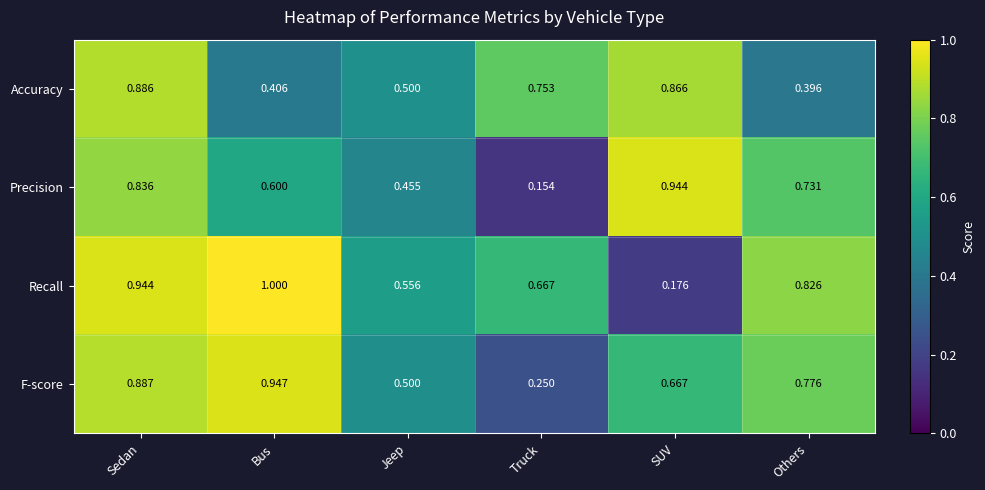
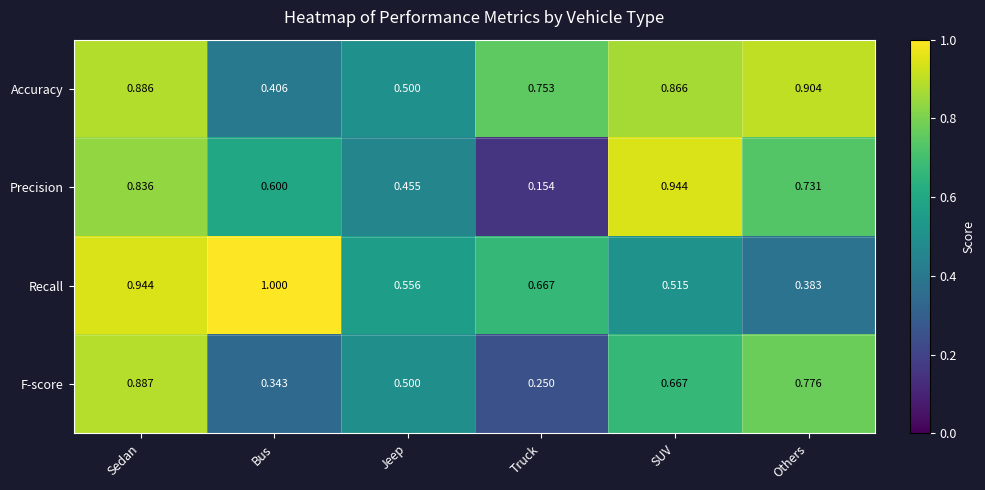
  {
    "Accuracy": {
      "Sedan": 0.886,
      "Bus": 0.406,
      "Jeep": 0.500,
      "Truck": 0.753,
      "SUV": 0.866,
-     "Others": 0.396
+     "Others": 0.904
    },
    "Precision": {
      "Sedan": 0.836,
      "Bus": 0.600,
      "Jeep": 0.455,
      "Truck": 0.154,
      "SUV": 0.944,
      "Others": 0.731
    },
    "Recall": {
      "Sedan": 0.944,
      "Bus": 1.000,
      "Jeep": 0.556,
      "Truck": 0.667,
-     "SUV": 0.176,
-     "Others": 0.826
+     "SUV": 0.515,
+     "Others": 0.383
    },
    "F-score": {
      "Sedan": 0.887,
-     "Bus": 0.947,
+     "Bus": 0.343,
      "Jeep": 0.500,
      "Truck": 0.250,
      "SUV": 0.667,
      "Others": 0.776
    }
  }
